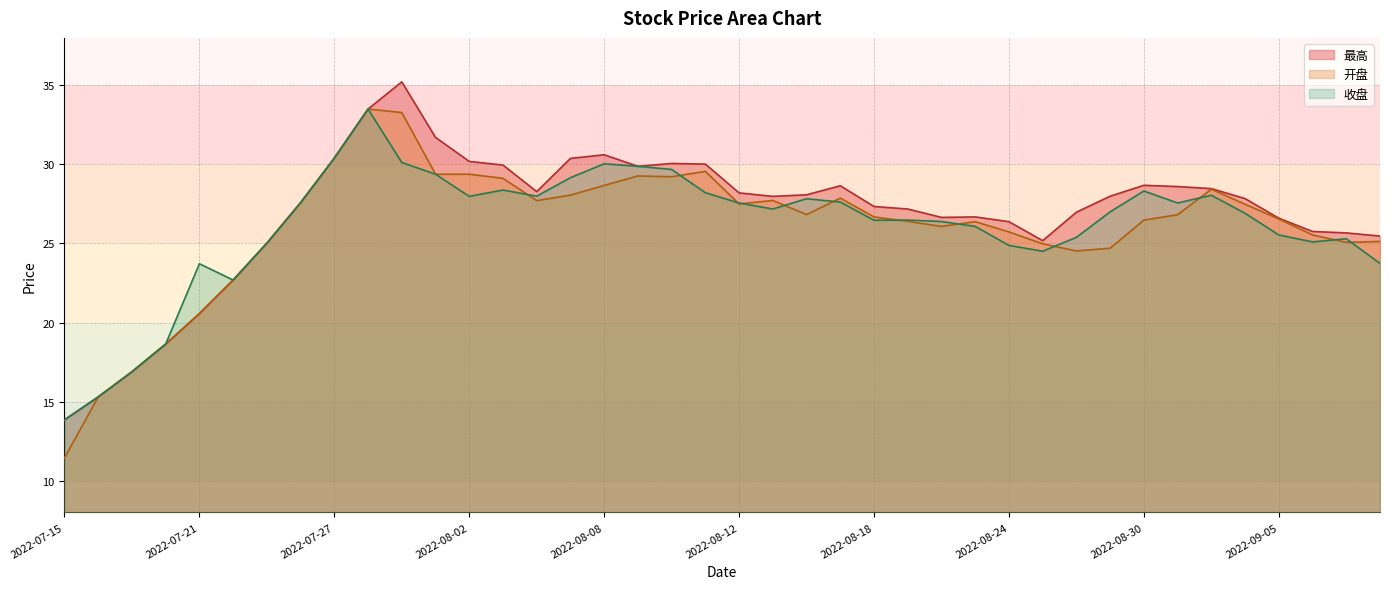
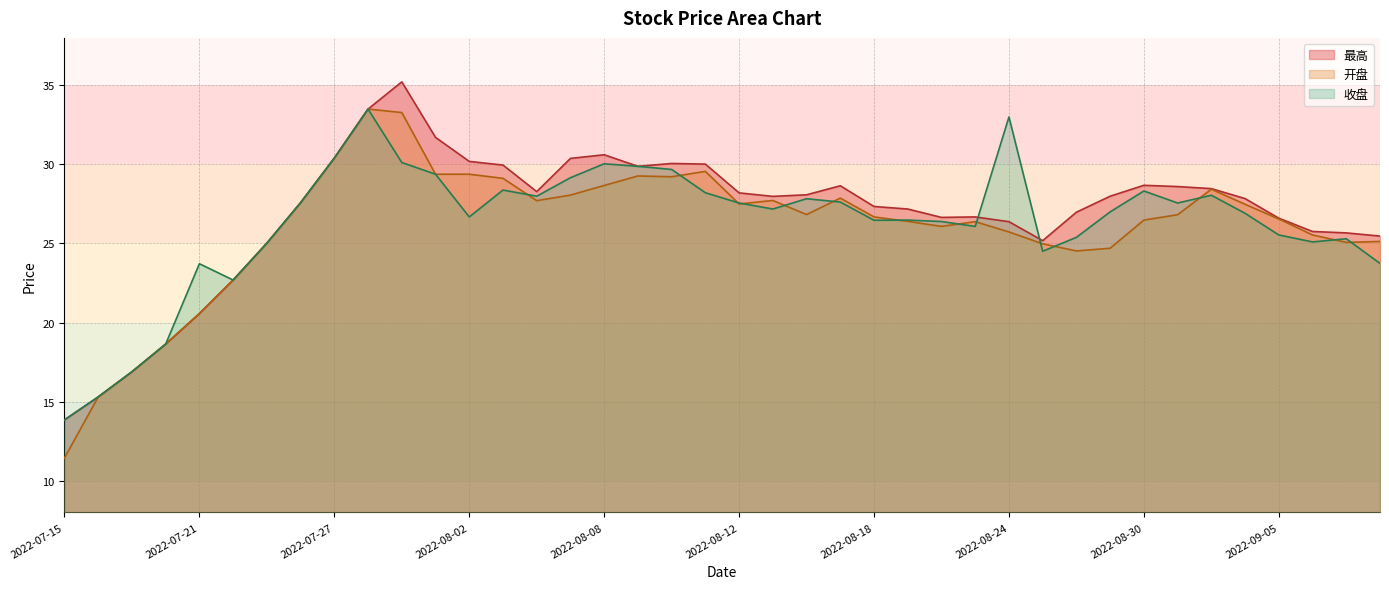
  {
    "收盘": {
      "2022-07-21": 23.7,
-     "2022-08-02": 28.0,
+     "2022-08-02": 26.7,
      "2022-08-08": 30.0,
      "2022-08-18": 26.5,
-     "2022-08-24": 24.9,
+     "2022-08-24": 33.0,
      "2022-08-30": 28.3,
      "2022-09-05": 25.5
    }
  }
